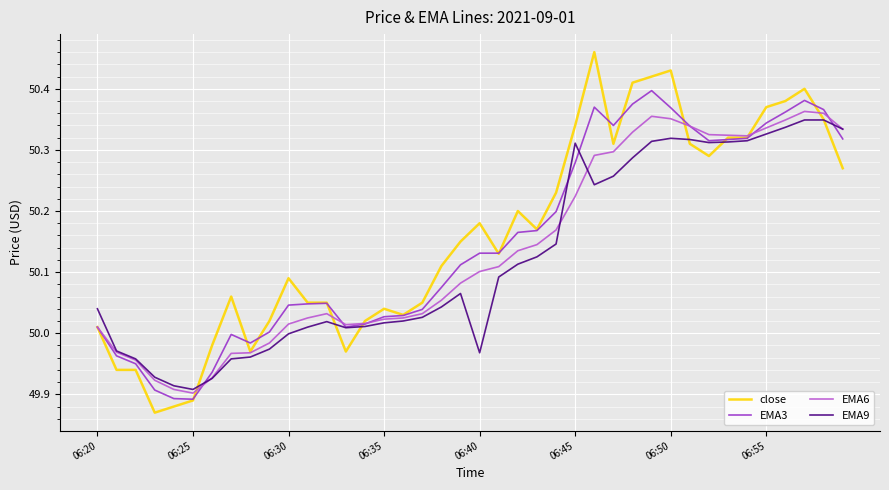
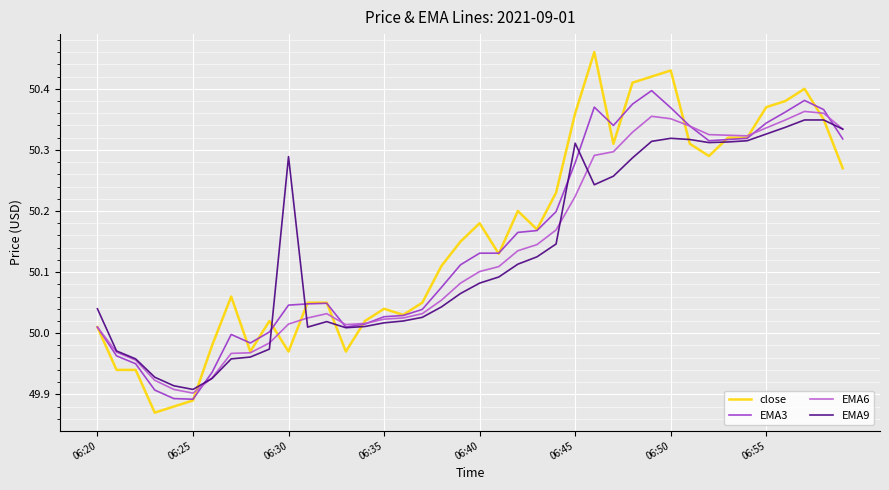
  {
    "close": {
-     "06:30": 50.09,
+     "06:30": 49.97,
      "06:35": 50.04,
      "06:40": 50.18,
-     "06:45": 50.34,
+     "06:45": 50.36,
      "06:50": 50.43,
      "06:55": 50.37
    },
    "EMA9": {
      "06:20": 50.04,
      "06:25": 49.91,
-     "06:30": 50.00,
+     "06:30": 50.29,
      "06:35": 50.02,
-     "06:40": 49.97,
+     "06:40": 50.08,
      "06:45": 50.31,
      "06:50": 50.32,
      "06:55": 50.33
    }
  }
